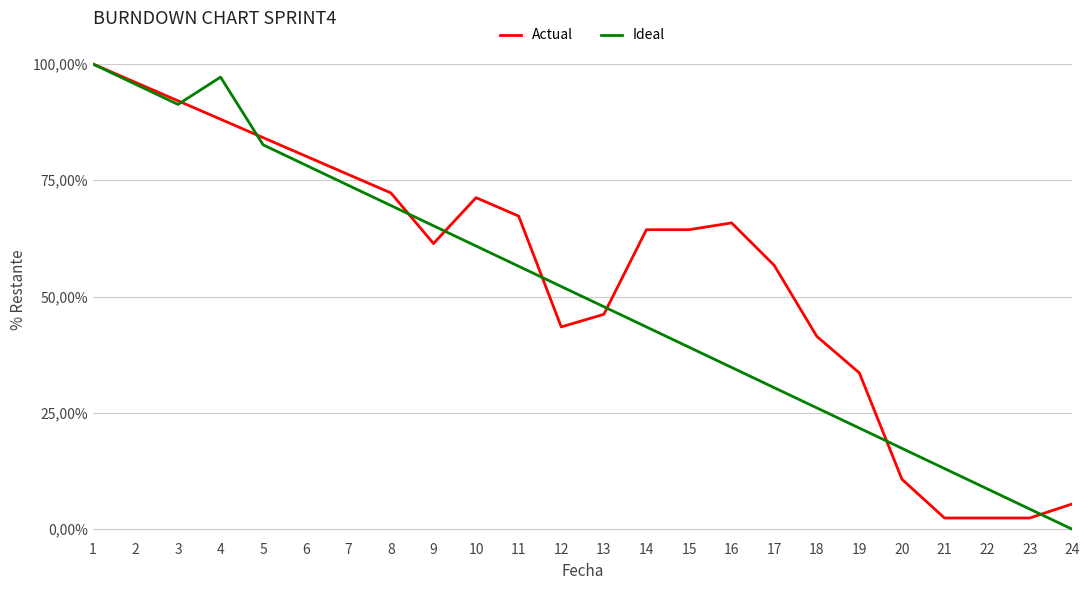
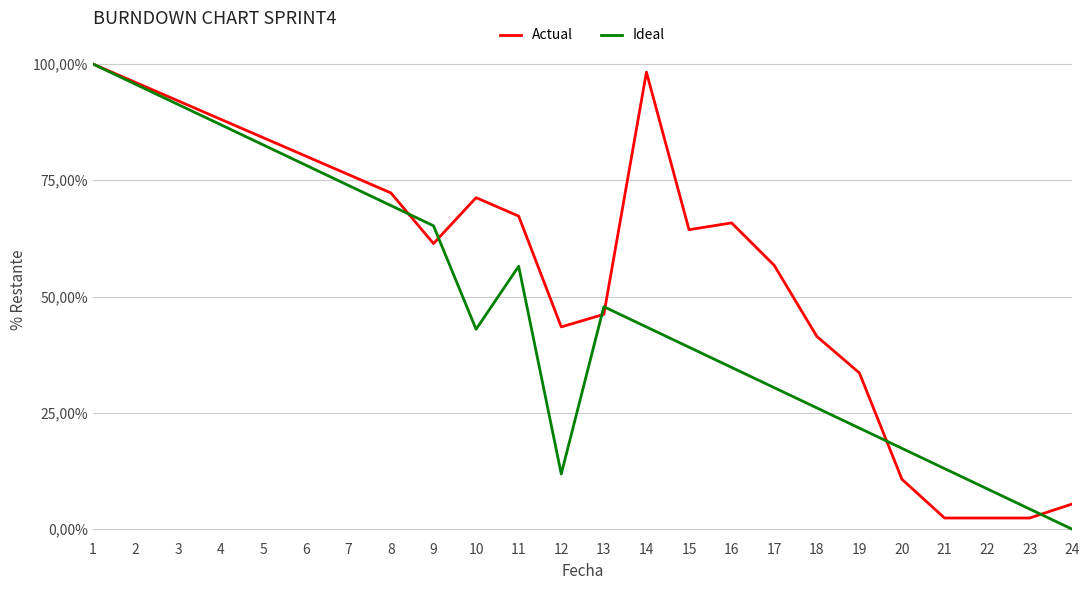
  {
    "Actual": {
      "3": "9200%",
      "4": "8800%",
      "5": "8400%",
      "6": "8000%",
      "7": "7600%",
      "8": "7200%",
      "9": "6100%",
      "10": "7100%",
      "11": "6700%",
      "12": "4300%",
      "13": "4600%",
-     "14": "6400%",
+     "14": "9800%",
      "15": "6400%",
      "16": "6600%",
      "17": "5700%",
      "18": "4100%",
      "19": "3400%",
      "20": "1100%",
      "21": "200%",
      "22": "200%",
      "23": "200%",
      "24": "500%"
    },
    "Ideal": {
      "3": "9100%",
-     "4": "9700%",
+     "4": "8700%",
      "5": "8300%",
      "6": "7800%",
      "7": "7400%",
      "8": "7000%",
      "9": "6500%",
-     "10": "6100%",
+     "10": "4300%",
      "11": "5700%",
-     "12": "5200%",
+     "12": "1200%",
      "13": "4800%",
      "14": "4300%",
      "15": "3900%",
      "16": "3500%",
      "17": "3000%",
      "18": "2600%",
      "19": "2200%",
      "20": "1700%",
      "21": "1300%",
      "22": "900%",
      "23": "400%",
      "24": "0%"
    }
  }
